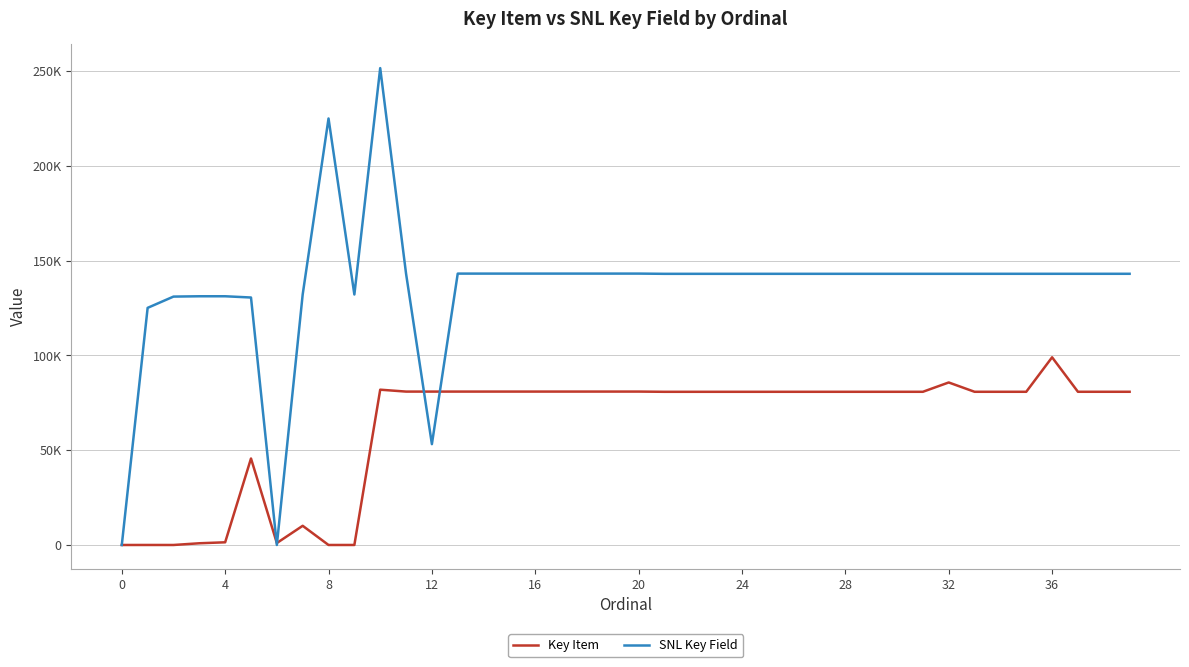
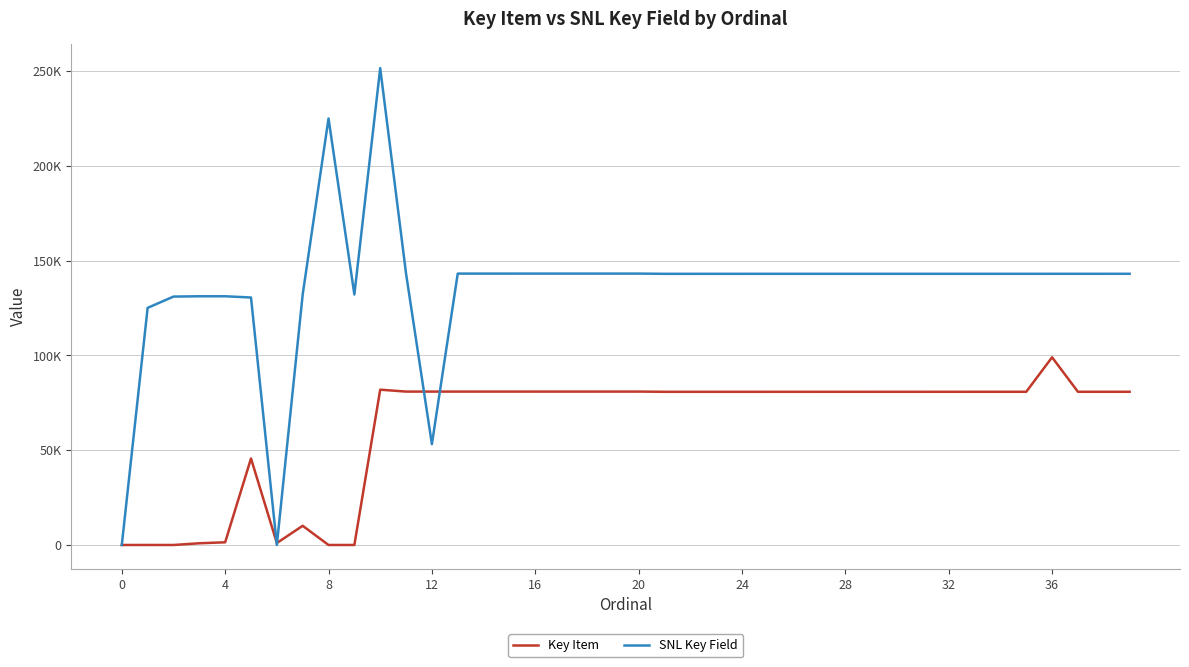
  {
    "Key Item": {
      "4": 1000,
      "8": 0,
      "12": 81000,
      "16": 81000,
      "20": 81000,
      "24": 81000,
      "28": 81000,
-     "32": 86000,
+     "32": 81000,
      "36": 99000
    },
    "SNL Key Field": {
      "4": 131000,
      "8": 225000,
      "12": 53000,
      "16": 143000,
      "20": 143000,
      "24": 143000,
      "28": 143000,
      "32": 143000,
      "36": 143000
    }
  }
